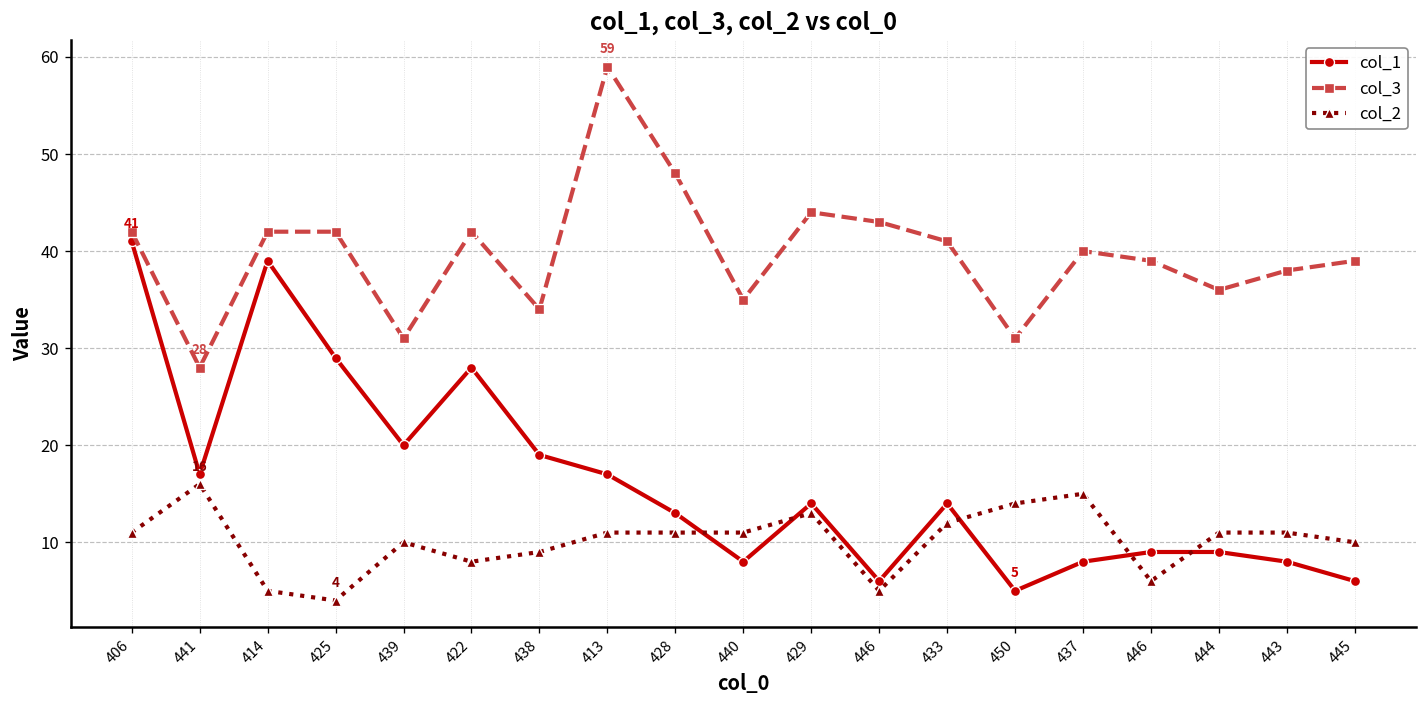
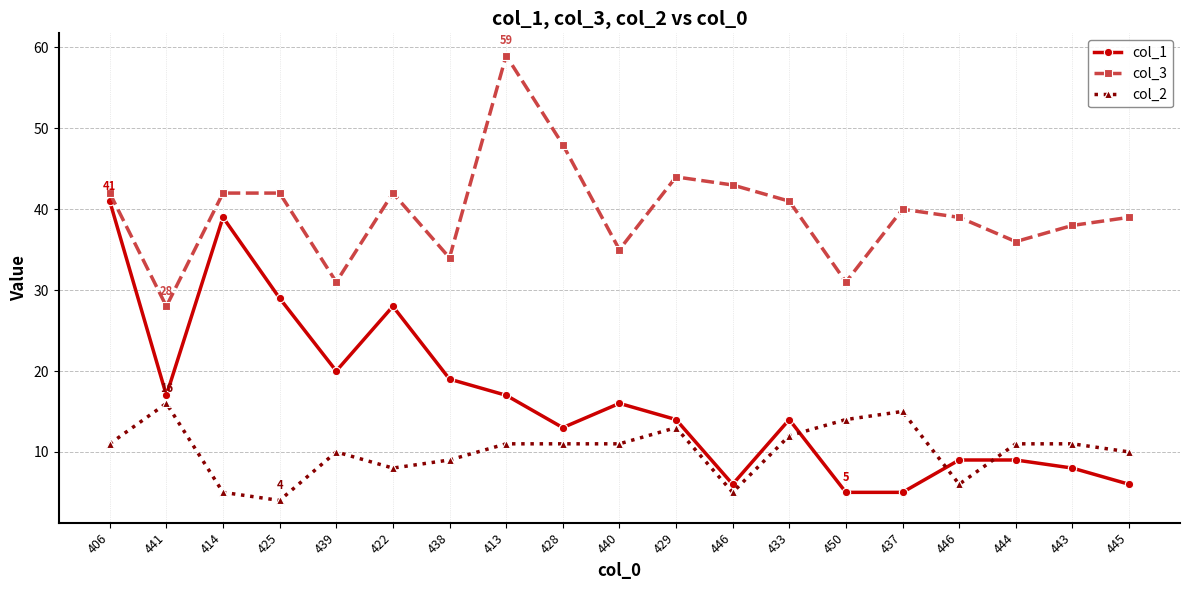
  {
    "col_1": {
      "414": 39,
      "425": 29,
      "439": 20,
      "422": 28,
      "438": 19,
      "413": 17,
      "428": 13,
-     "440": 8,
+     "440": 16,
      "429": 14,
      "433": 14,
-     "437": 8,
+     "437": 5,
      "444": 9,
      "443": 8,
      "445": 6
    },
    "col_3": {
      "441": 28,
      "413": 59
    },
    "col_2": {
      "425": 4
    }
  }
